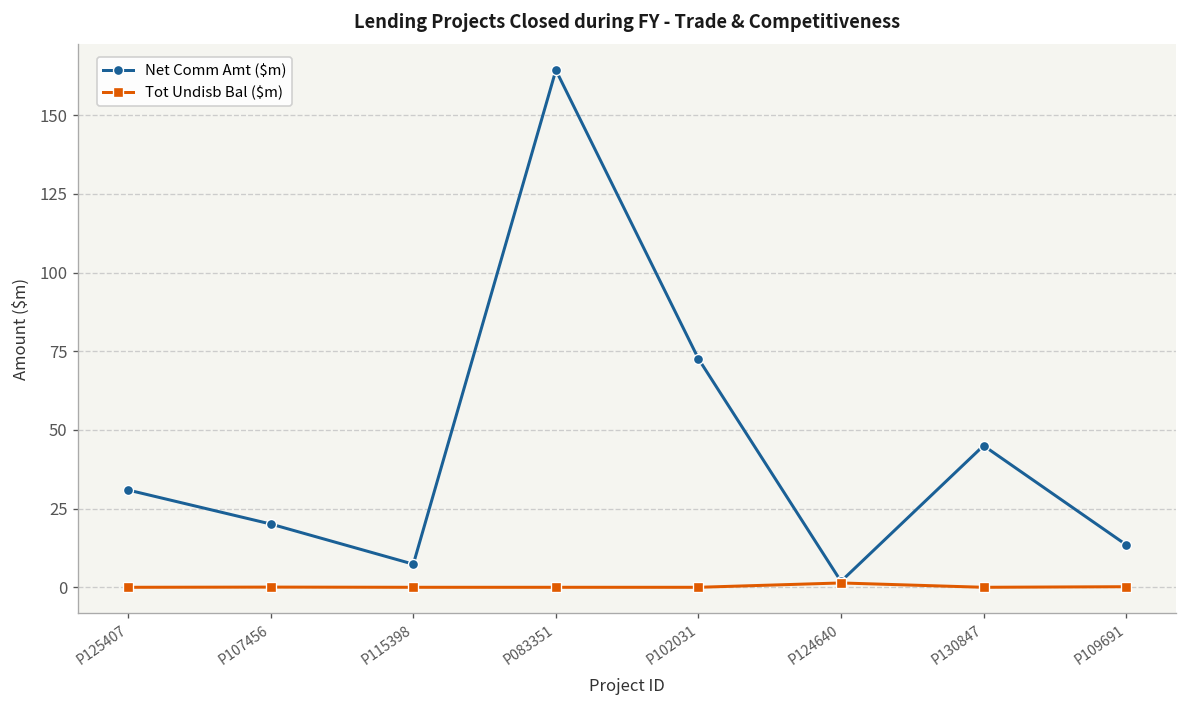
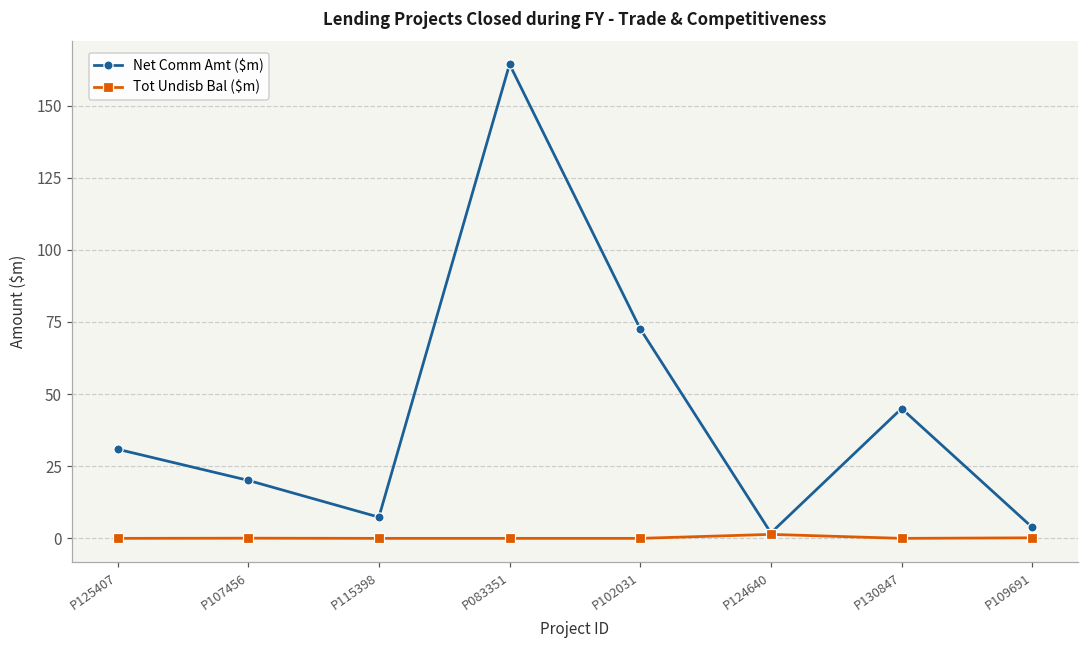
  {
    "Net Comm Amt ($m)": {
      "P125407": 31,
      "P107456": 20,
      "P115398": 7,
      "P083351": 164,
      "P102031": 73,
      "P130847": 45,
-     "P109691": 14
+     "P109691": 4
    },
    "Tot Undisb Bal ($m)": {
      "P125407": 0,
      "P107456": 0,
      "P115398": 0,
      "P083351": 0,
      "P102031": 0,
      "P130847": 0,
      "P109691": 0
    }
  }
